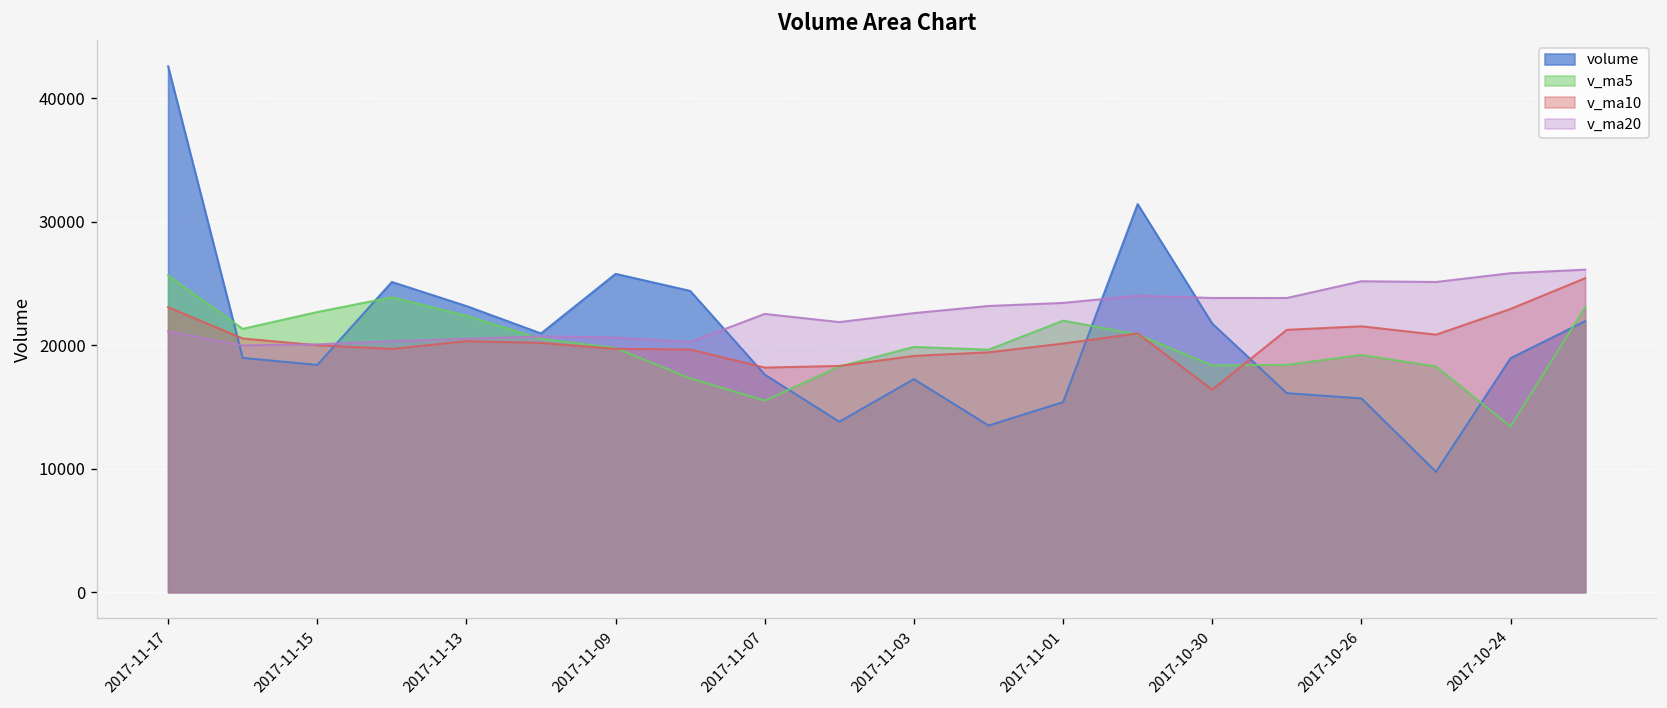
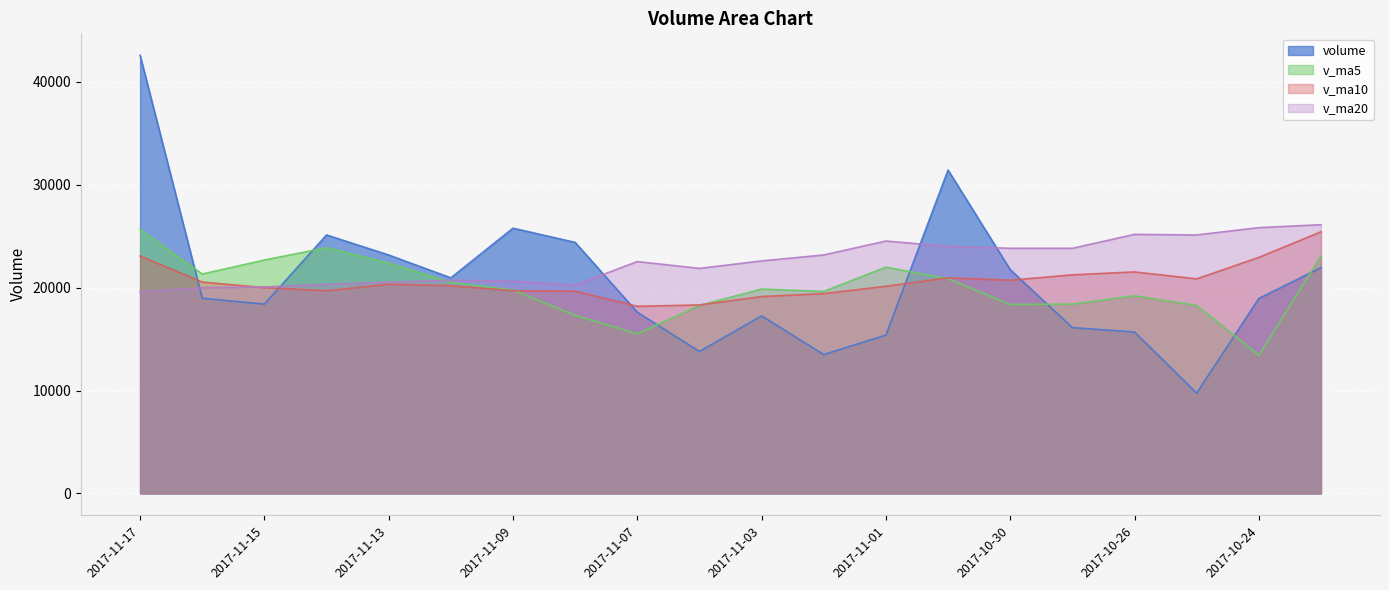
  {
    "volume": {
      "2017-11-17": 42600,
      "2017-11-15": 18400,
      "2017-11-13": 23200,
      "2017-11-09": 25800,
      "2017-11-07": 17600,
      "2017-11-03": 17300,
      "2017-11-01": 15400,
      "2017-10-30": 21800,
      "2017-10-26": 15700,
      "2017-10-24": 19000
    },
    "v_ma5": {
      "2017-11-17": 25700,
      "2017-11-15": 22700,
      "2017-11-13": 22400,
      "2017-11-07": 15500,
      "2017-11-03": 19900,
      "2017-11-01": 22000,
      "2017-10-30": 18400,
      "2017-10-26": 19200,
      "2017-10-24": 13400
    },
    "v_ma10": {
      "2017-11-17": 23100,
      "2017-11-07": 18200,
      "2017-11-03": 19100,
      "2017-11-01": 20100,
-     "2017-10-30": 16400,
+     "2017-10-30": 20700,
      "2017-10-26": 21500,
      "2017-10-24": 22900
    },
    "v_ma20": {
-     "2017-11-17": 21100,
+     "2017-11-17": 19600,
      "2017-11-09": 20600,
      "2017-11-07": 22500,
      "2017-11-03": 22600,
-     "2017-11-01": 23400,
+     "2017-11-01": 24500,
      "2017-10-30": 23800,
      "2017-10-26": 25200,
      "2017-10-24": 25800
    }
  }
